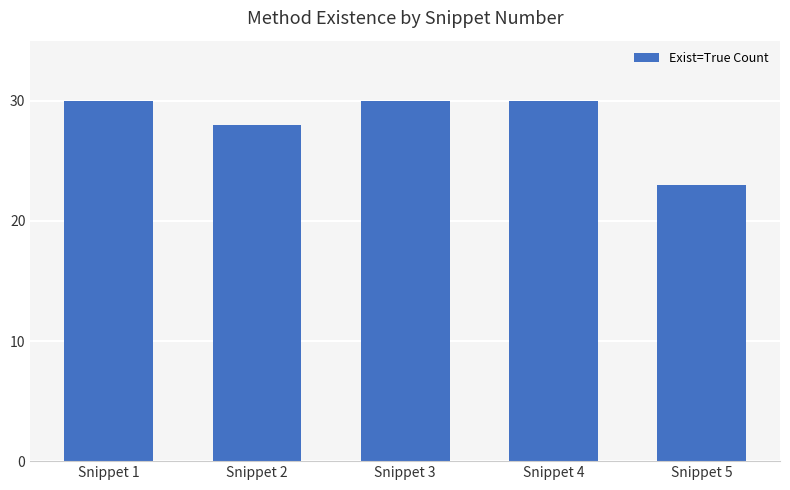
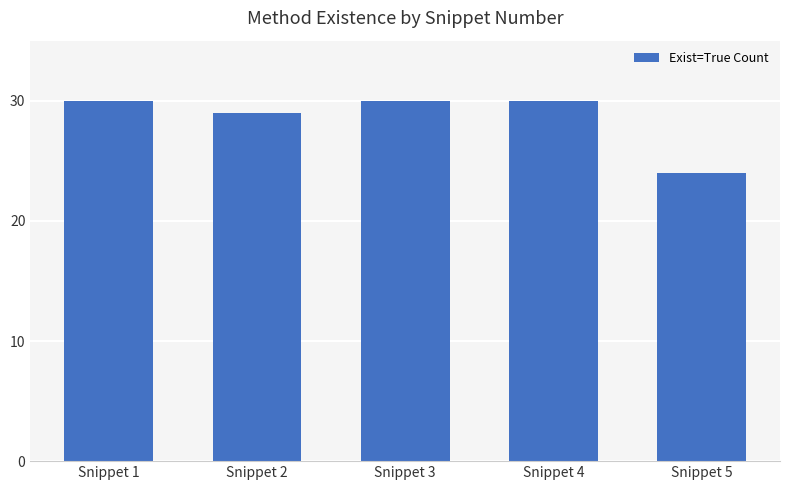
  {
    "Snippet 1": 30,
-   "Snippet 2": 28,
+   "Snippet 2": 29,
    "Snippet 3": 30,
    "Snippet 4": 30,
-   "Snippet 5": 23
+   "Snippet 5": 24
  }
